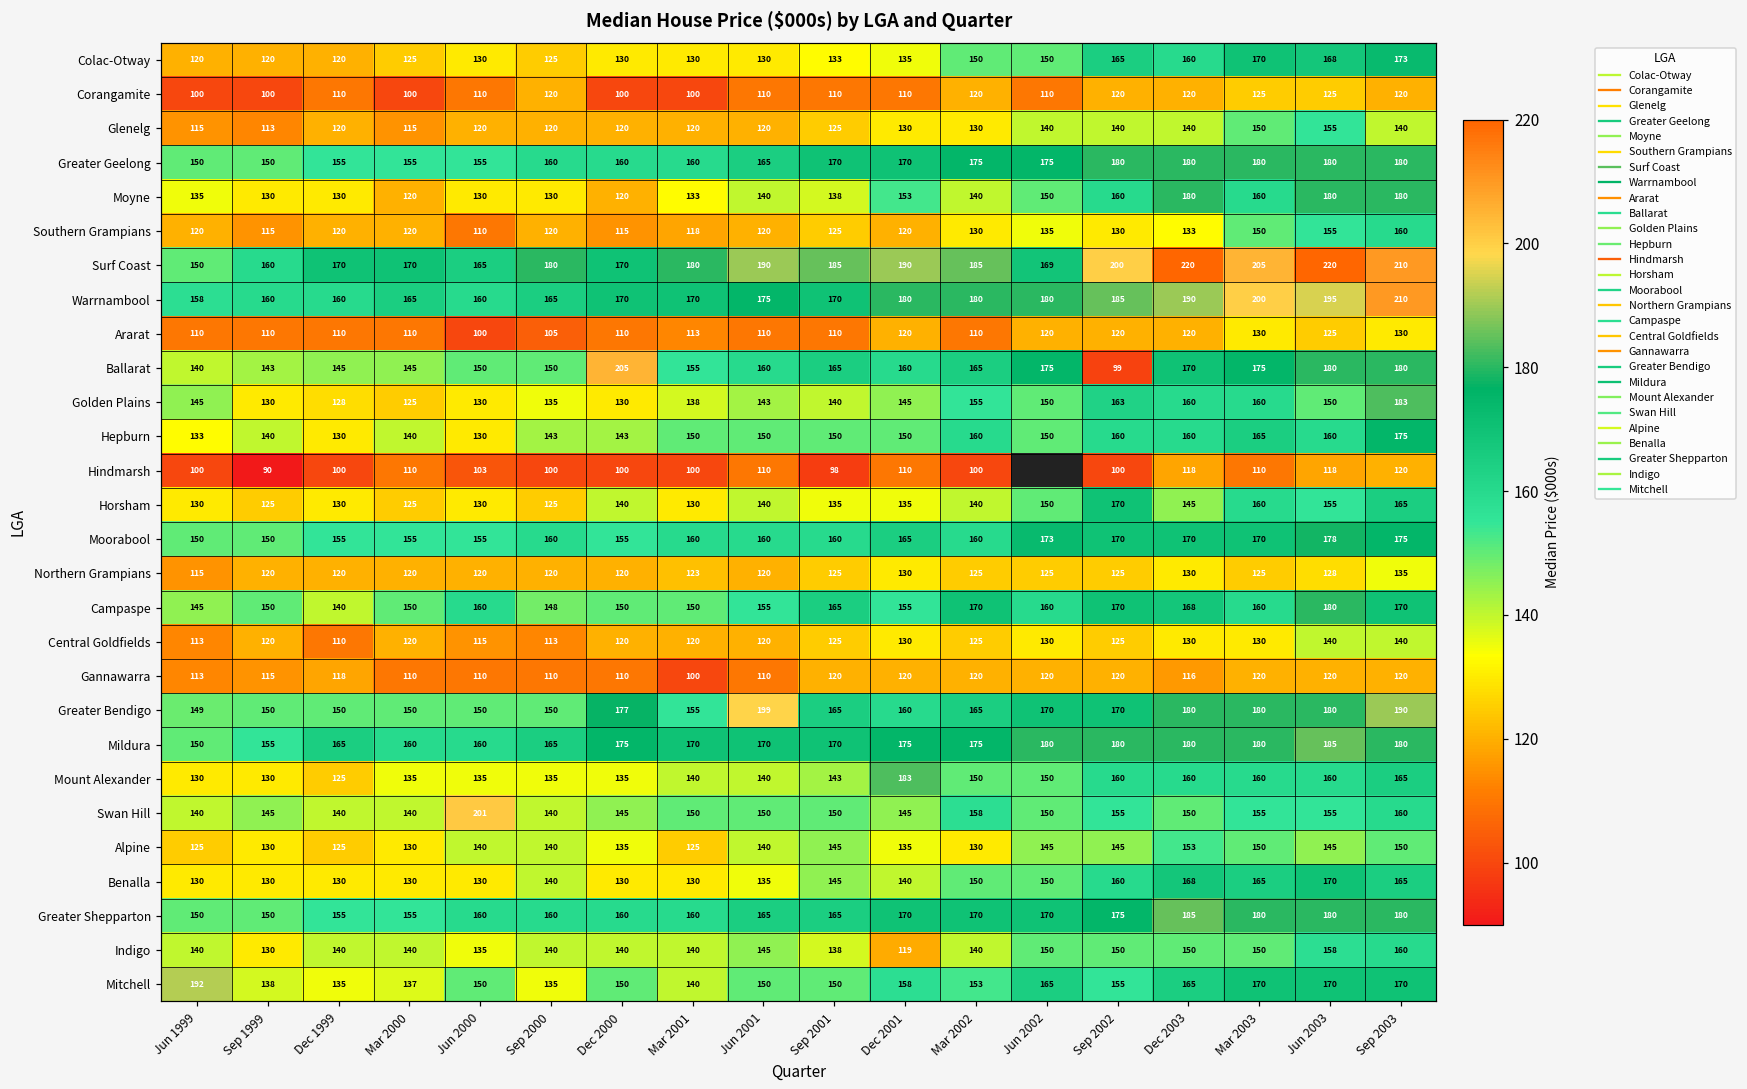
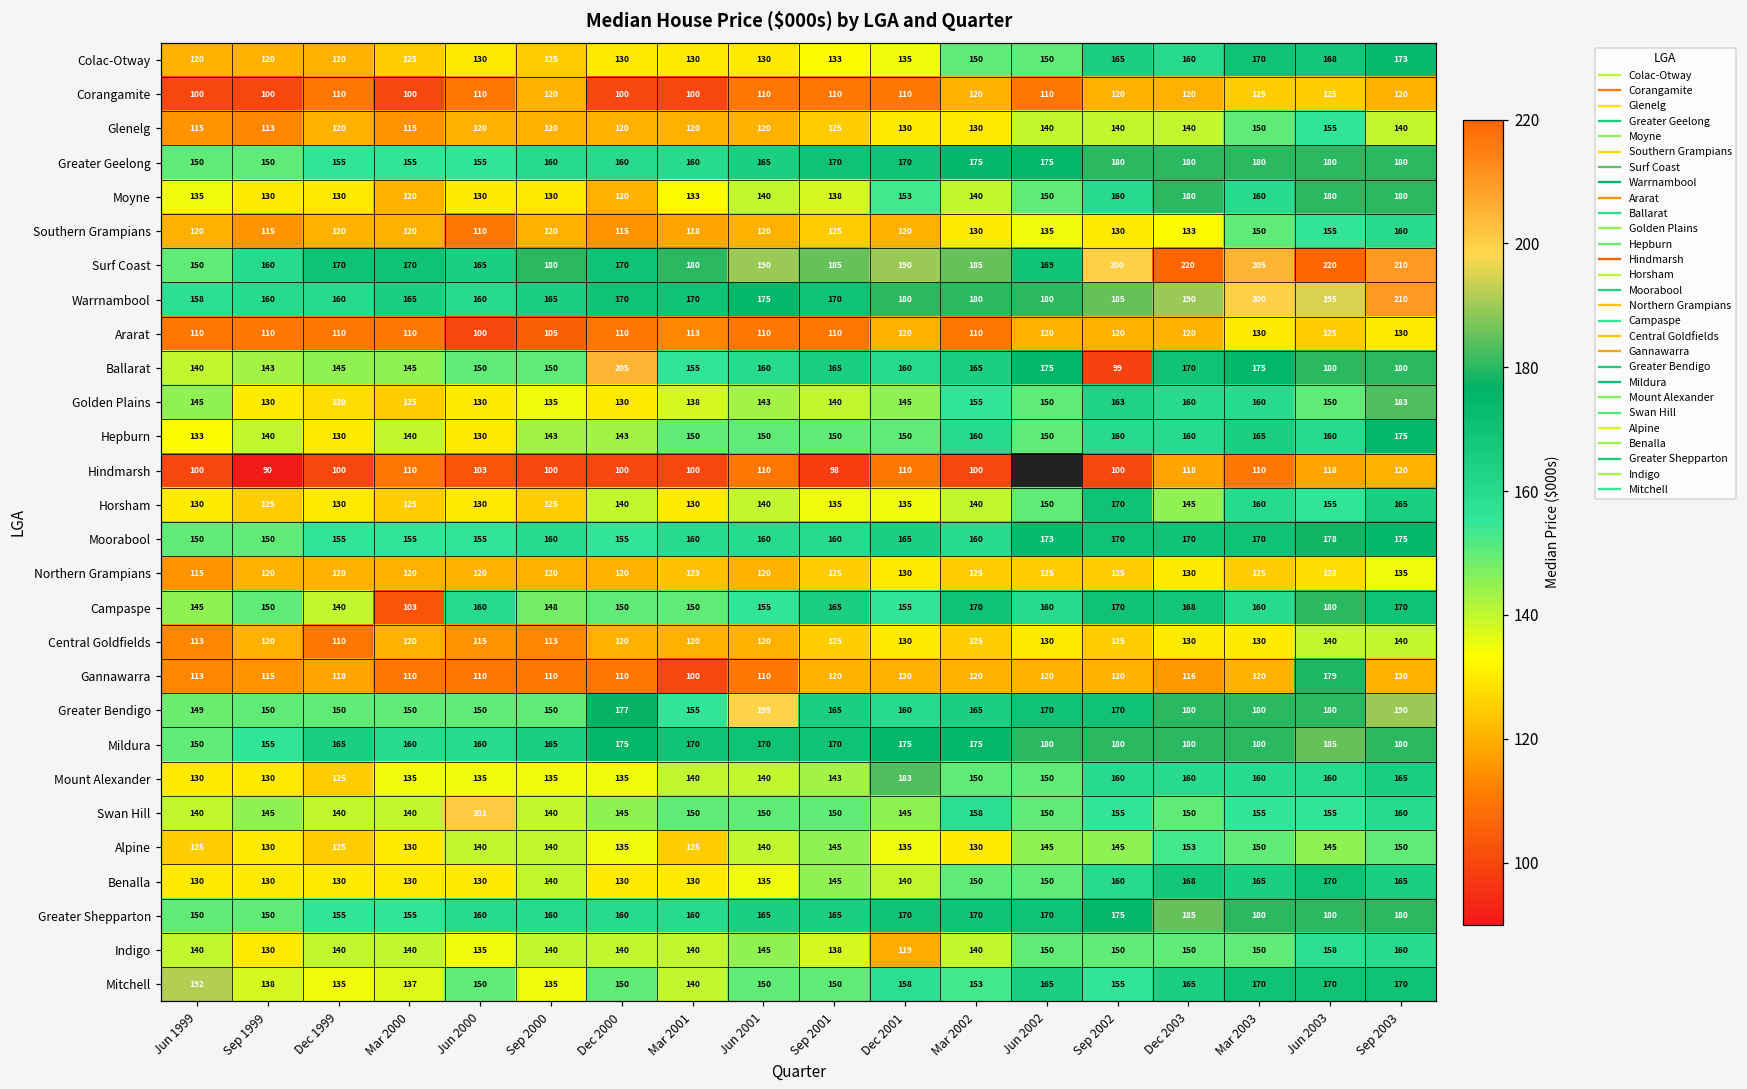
  {
    "Campaspe": {
      "Jun 1999": 145,
      "Sep 1999": 150,
      "Dec 1999": 140,
-     "Mar 2000": 150,
+     "Mar 2000": 103,
      "Jun 2000": 160,
      "Sep 2000": 148,
      "Dec 2000": 150,
      "Mar 2001": 150,
      "Jun 2001": 155,
      "Sep 2001": 165,
      "Dec 2001": 155,
      "Mar 2002": 170,
      "Jun 2002": 160,
      "Sep 2002": 170,
      "Dec 2003": 168,
      "Mar 2003": 160,
      "Jun 2003": 180,
      "Sep 2003": 170
    },
    "Gannawarra": {
      "Jun 1999": 113,
      "Sep 1999": 115,
      "Dec 1999": 118,
      "Mar 2000": 110,
      "Jun 2000": 110,
      "Sep 2000": 110,
      "Dec 2000": 110,
      "Mar 2001": 100,
      "Jun 2001": 110,
      "Sep 2001": 120,
      "Dec 2001": 120,
      "Mar 2002": 120,
      "Jun 2002": 120,
      "Sep 2002": 120,
      "Dec 2003": 116,
      "Mar 2003": 120,
-     "Jun 2003": 120,
+     "Jun 2003": 179,
      "Sep 2003": 120
    }
  }
